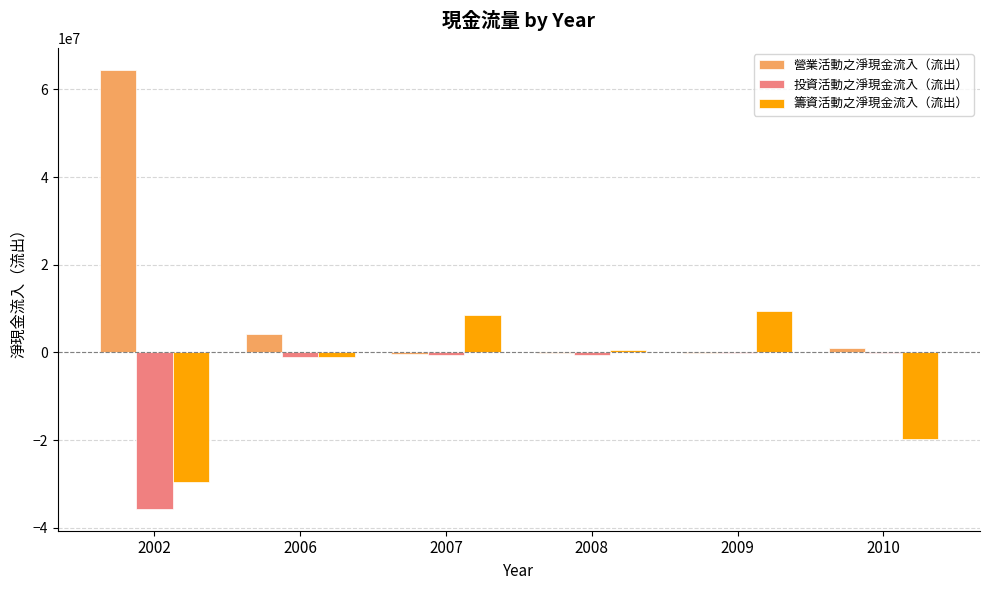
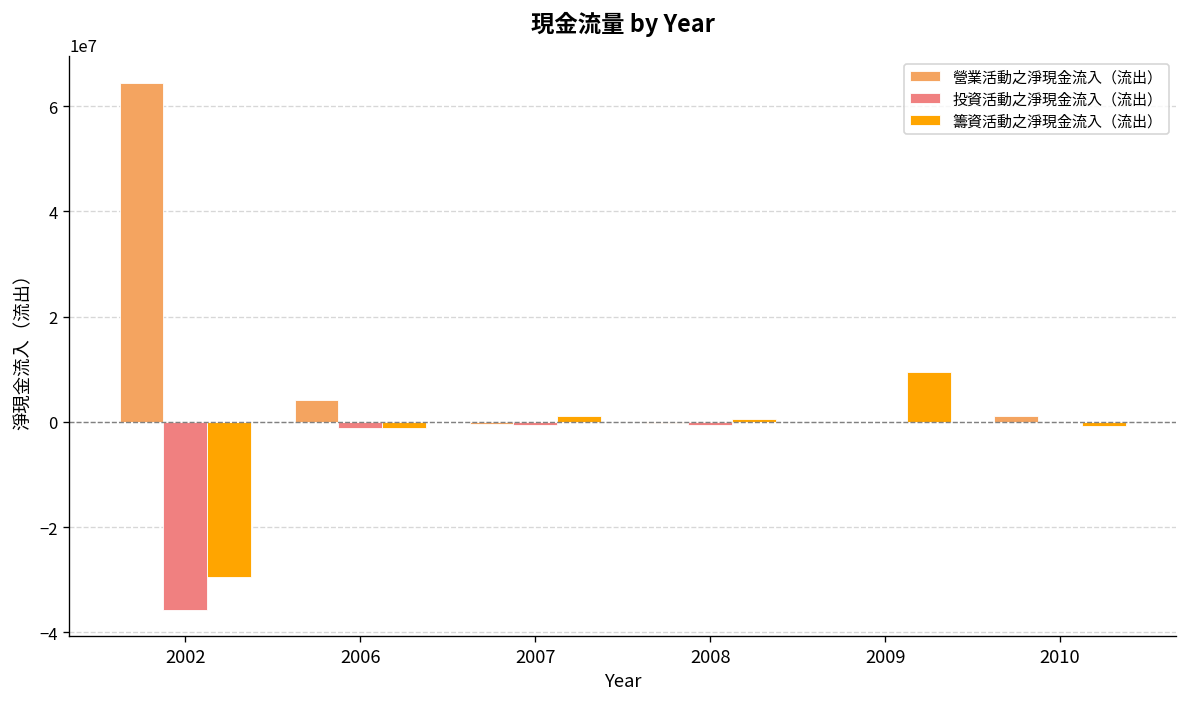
  {
    "籌資活動之淨現金流入（流出）": {
      "2002": -30000000,
      "2006": -1000000,
-     "2007": 9000000,
+     "2007": 1000000,
      "2008": 1000000,
      "2009": 10000000,
-     "2010": -20000000
+     "2010": -1000000
    }
  }
